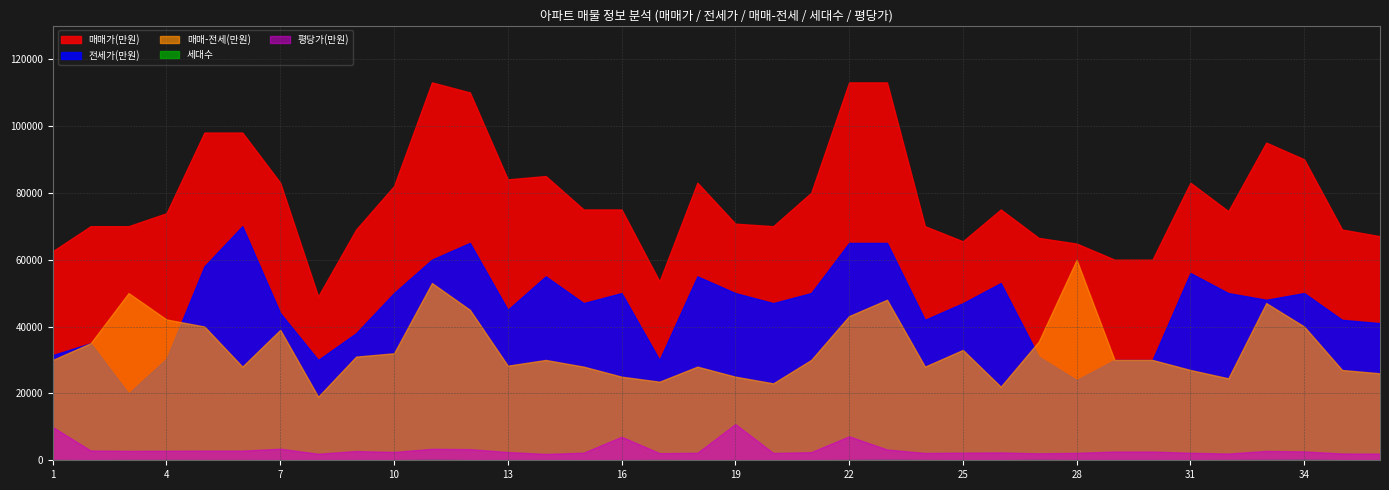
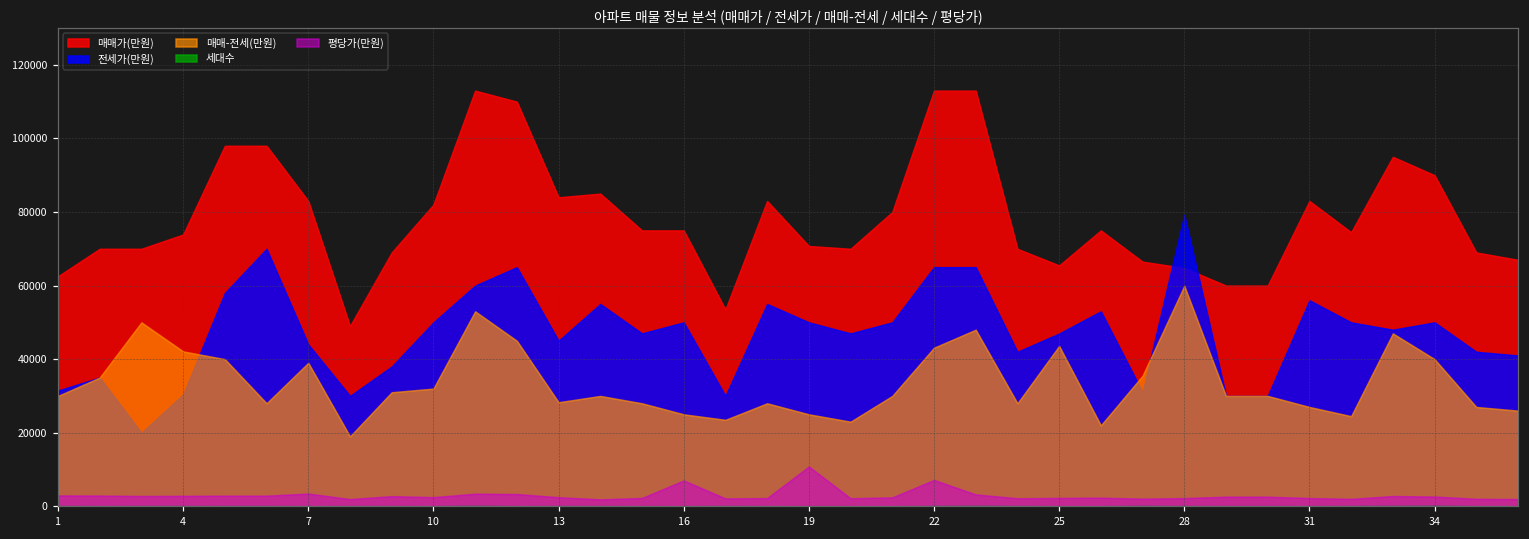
  {
    "매매가(만원)": {
      "1": 63000,
      "4": 74000,
      "7": 83000,
      "10": 82000,
      "13": 84000,
      "16": 75000,
      "19": 71000,
      "22": 113000,
      "25": 65000,
      "28": 65000,
      "31": 83000,
      "34": 90000
    },
    "전세가(만원)": {
      "1": 31000,
      "4": 30000,
      "7": 44000,
      "10": 50000,
      "13": 45000,
      "16": 50000,
      "19": 50000,
      "22": 65000,
      "25": 47000,
-     "28": 24000,
+     "28": 79000,
      "31": 56000,
      "34": 50000
    },
    "매매-전세(만원)": {
      "1": 30000,
      "4": 42000,
      "7": 39000,
      "10": 32000,
      "13": 28000,
      "16": 25000,
      "19": 25000,
      "22": 43000,
-     "25": 33000,
+     "25": 44000,
      "28": 60000,
      "31": 27000,
      "34": 40000
    },
    "평당가(만원)": {
-     "1": 10000,
+     "1": 3000,
      "4": 3000,
      "7": 3000,
      "10": 2000,
      "13": 2000,
      "16": 7000,
      "19": 11000,
      "22": 7000,
      "25": 2000,
      "28": 2000,
      "31": 2000,
      "34": 3000
    }
  }
